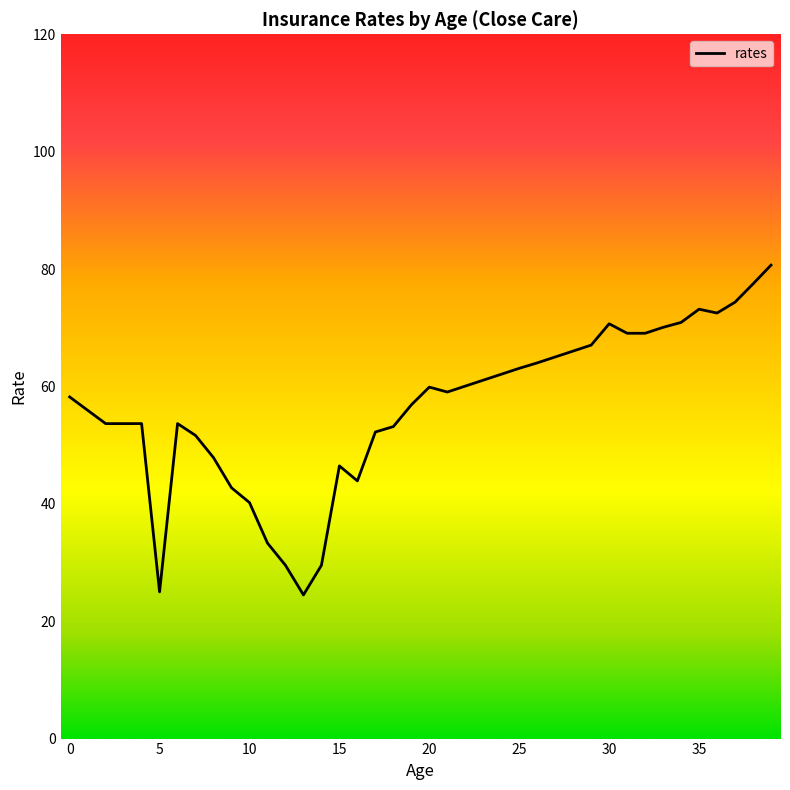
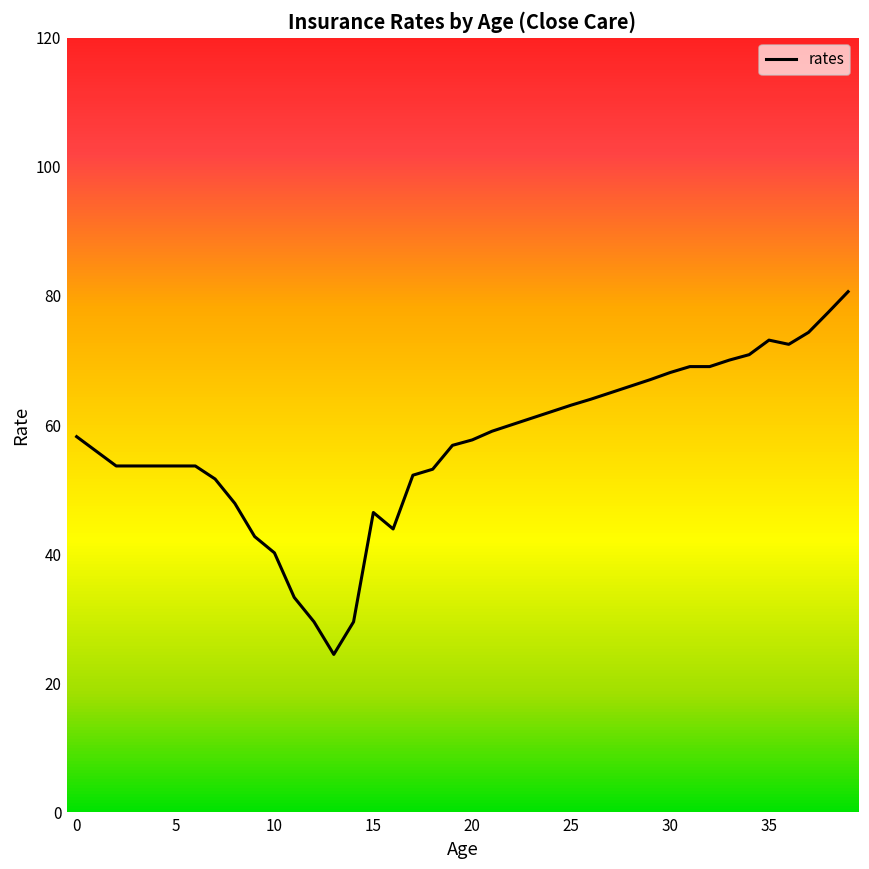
  {
    "0": 58,
-   "5": 25,
+   "5": 54,
    "10": 40,
    "15": 46,
-   "20": 60,
+   "20": 58,
    "25": 63,
-   "30": 71,
+   "30": 68,
    "35": 73
  }
